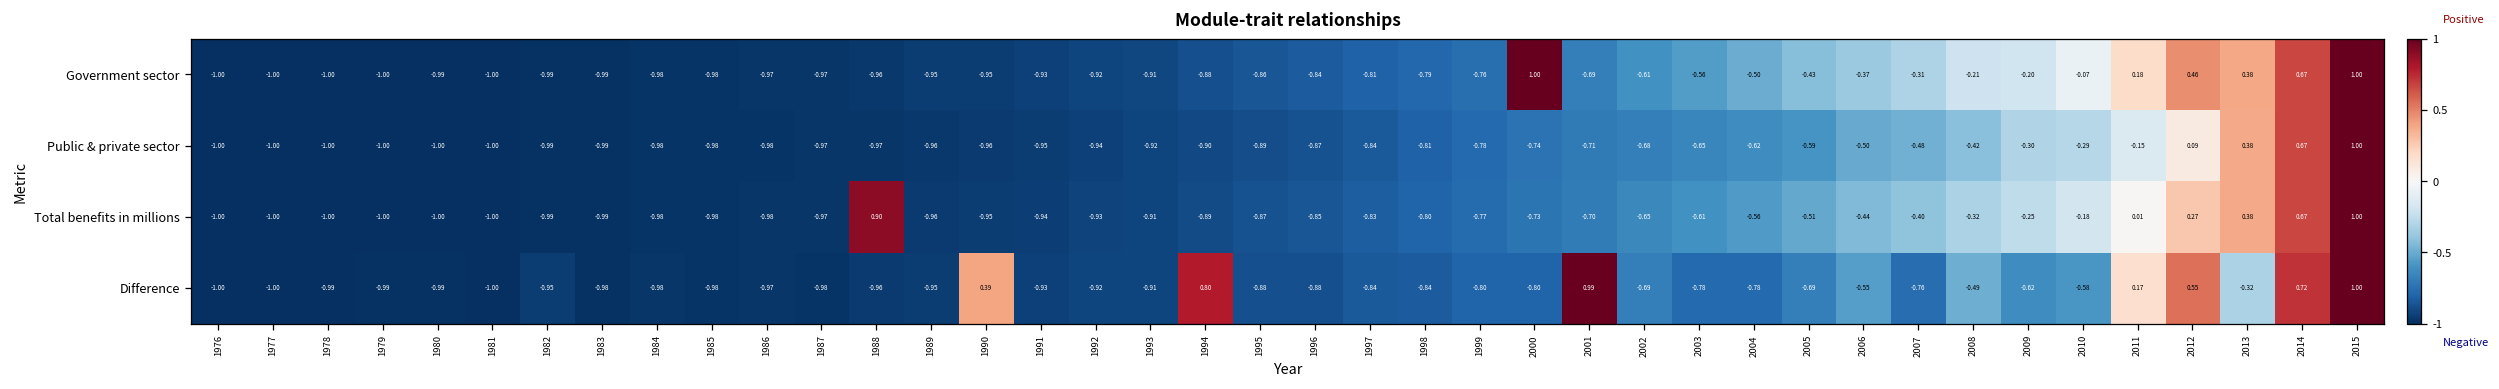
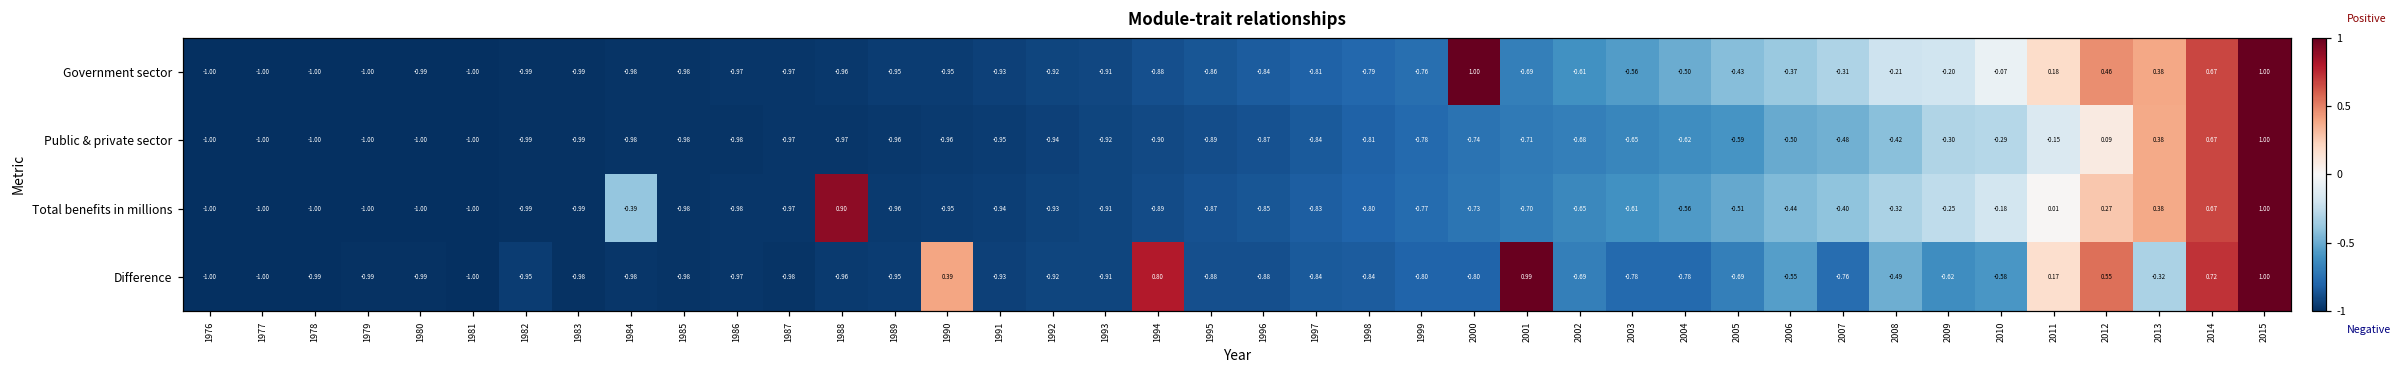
  {
    "Government sector": {
      "1976": -1.00,
      "1977": -1.00,
      "1978": -1.00,
      "1979": -1.00,
      "1980": -0.99,
      "1981": -1.00,
      "1982": -0.99,
      "1983": -0.99,
      "1984": -0.98,
      "1985": -0.98,
      "1986": -0.97,
      "1987": -0.97,
      "1988": -0.96,
      "1989": -0.95,
      "1990": -0.95,
      "1991": -0.93,
      "1992": -0.92,
      "1993": -0.91,
      "1994": -0.88,
      "1995": -0.86,
      "1996": -0.84,
      "1997": -0.81,
      "1998": -0.79,
      "1999": -0.76,
      "2000": 1.00,
      "2001": -0.69,
      "2002": -0.61,
      "2003": -0.56,
      "2004": -0.50,
      "2005": -0.43,
      "2006": -0.37,
      "2007": -0.31,
      "2008": -0.21,
      "2009": -0.20,
      "2010": -0.07,
      "2011": 0.18,
      "2012": 0.46,
      "2013": 0.38,
      "2014": 0.67,
      "2015": 1.00
    },
    "Public & private sector": {
      "1976": -1.00,
      "1977": -1.00,
      "1978": -1.00,
      "1979": -1.00,
      "1980": -1.00,
      "1981": -1.00,
      "1982": -0.99,
      "1983": -0.99,
      "1984": -0.98,
      "1985": -0.98,
      "1986": -0.98,
      "1987": -0.97,
      "1988": -0.97,
      "1989": -0.96,
      "1990": -0.96,
      "1991": -0.95,
      "1992": -0.94,
      "1993": -0.92,
      "1994": -0.90,
      "1995": -0.89,
      "1996": -0.87,
      "1997": -0.84,
      "1998": -0.81,
      "1999": -0.78,
      "2000": -0.74,
      "2001": -0.71,
      "2002": -0.68,
      "2003": -0.65,
      "2004": -0.62,
      "2005": -0.59,
      "2006": -0.50,
      "2007": -0.48,
      "2008": -0.42,
      "2009": -0.30,
      "2010": -0.29,
      "2011": -0.15,
      "2012": 0.09,
      "2013": 0.38,
      "2014": 0.67,
      "2015": 1.00
    },
    "Total benefits in millions": {
      "1976": -1.00,
      "1977": -1.00,
      "1978": -1.00,
      "1979": -1.00,
      "1980": -1.00,
      "1981": -1.00,
      "1982": -0.99,
      "1983": -0.99,
-     "1984": -0.98,
+     "1984": -0.39,
      "1985": -0.98,
      "1986": -0.98,
      "1987": -0.97,
      "1988": 0.90,
      "1989": -0.96,
      "1990": -0.95,
      "1991": -0.94,
      "1992": -0.93,
      "1993": -0.91,
      "1994": -0.89,
      "1995": -0.87,
      "1996": -0.85,
      "1997": -0.83,
      "1998": -0.80,
      "1999": -0.77,
      "2000": -0.73,
      "2001": -0.70,
      "2002": -0.65,
      "2003": -0.61,
      "2004": -0.56,
      "2005": -0.51,
      "2006": -0.44,
      "2007": -0.40,
      "2008": -0.32,
      "2009": -0.25,
      "2010": -0.18,
      "2011": 0.01,
      "2012": 0.27,
      "2013": 0.38,
      "2014": 0.67,
      "2015": 1.00
    },
    "Difference": {
      "1976": -1.00,
      "1977": -1.00,
      "1978": -0.99,
      "1979": -0.99,
      "1980": -0.99,
      "1981": -1.00,
      "1982": -0.95,
      "1983": -0.98,
      "1984": -0.98,
      "1985": -0.98,
      "1986": -0.97,
      "1987": -0.98,
      "1988": -0.96,
      "1989": -0.95,
      "1990": 0.39,
      "1991": -0.93,
      "1992": -0.92,
      "1993": -0.91,
      "1994": 0.80,
      "1995": -0.88,
      "1996": -0.88,
      "1997": -0.84,
      "1998": -0.84,
      "1999": -0.80,
      "2000": -0.80,
      "2001": 0.99,
      "2002": -0.69,
      "2003": -0.78,
      "2004": -0.78,
      "2005": -0.69,
      "2006": -0.55,
      "2007": -0.76,
      "2008": -0.49,
      "2009": -0.62,
      "2010": -0.58,
      "2011": 0.17,
      "2012": 0.55,
      "2013": -0.32,
      "2014": 0.72,
      "2015": 1.00
    }
  }
